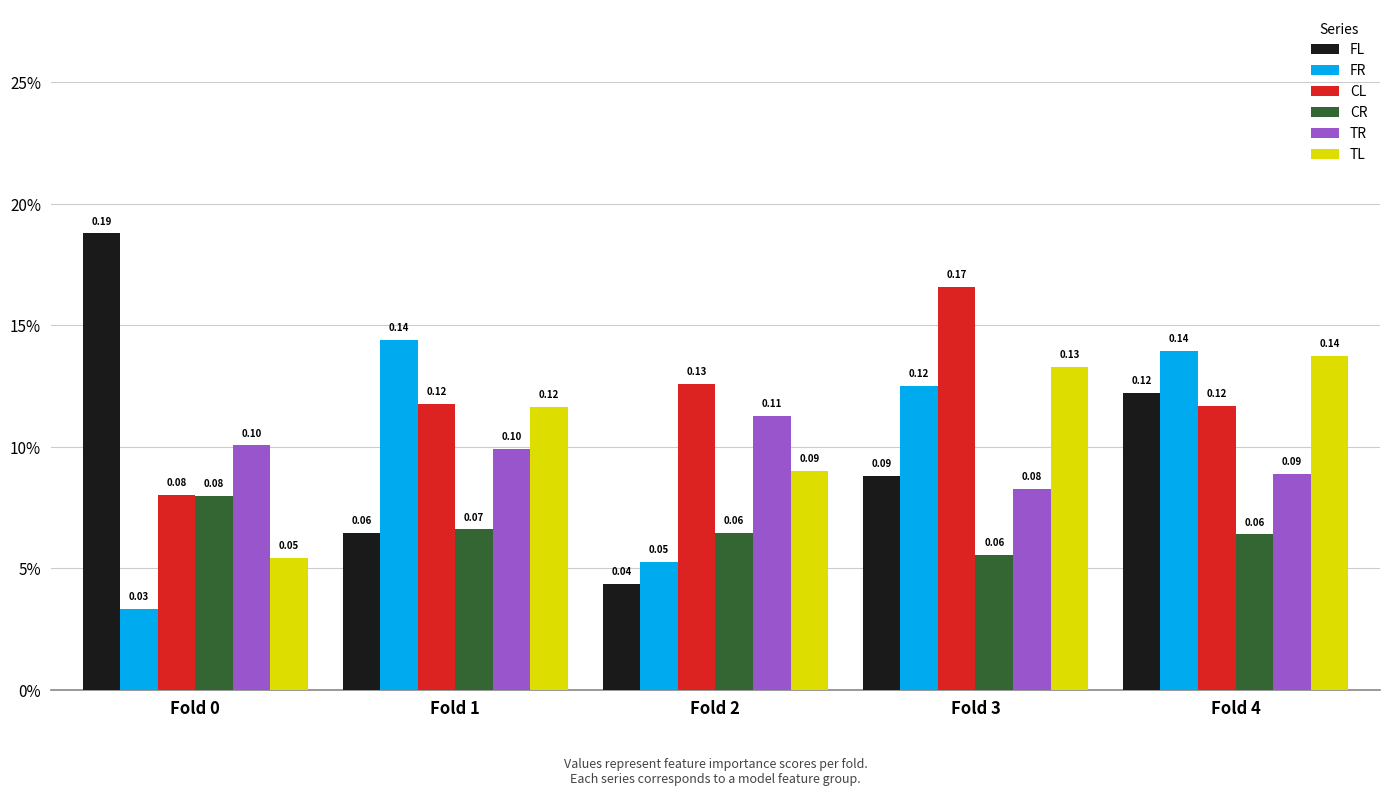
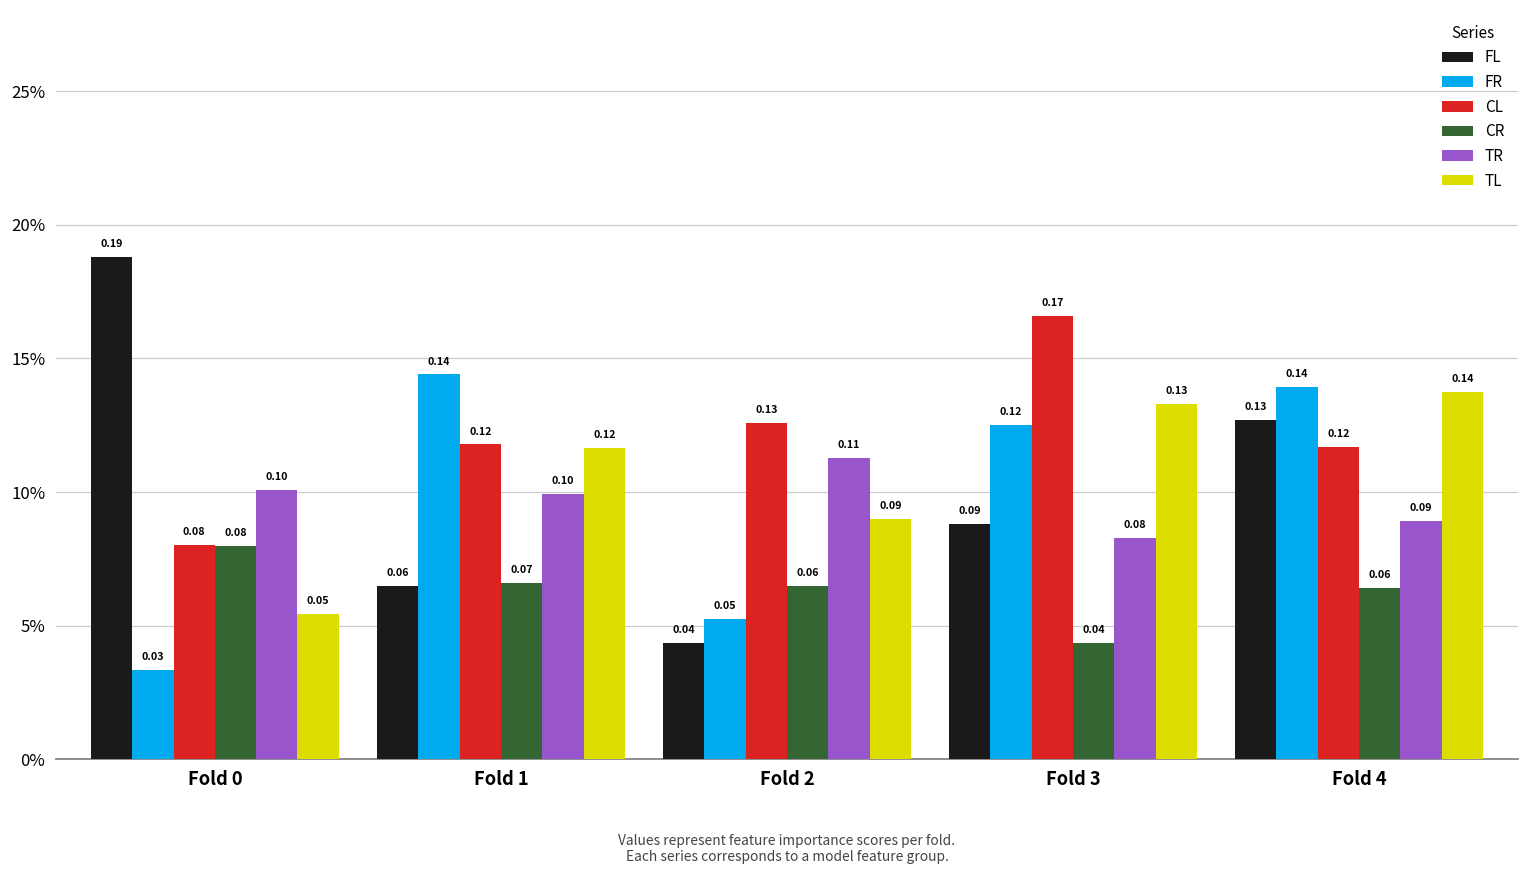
  {
    "FL": {
      "Fold 0": 0.19,
      "Fold 1": 0.06,
      "Fold 2": 0.04,
      "Fold 3": 0.09,
-     "Fold 4": 0.12
+     "Fold 4": 0.13
    },
    "FR": {
      "Fold 0": 0.03,
      "Fold 1": 0.14,
      "Fold 2": 0.05,
      "Fold 3": 0.12,
      "Fold 4": 0.14
    },
    "CL": {
      "Fold 0": 0.08,
      "Fold 1": 0.12,
      "Fold 2": 0.13,
      "Fold 3": 0.17,
      "Fold 4": 0.12
    },
    "CR": {
      "Fold 0": 0.08,
      "Fold 1": 0.07,
      "Fold 2": 0.06,
-     "Fold 3": 0.06,
+     "Fold 3": 0.04,
      "Fold 4": 0.06
    },
    "TR": {
      "Fold 0": 0.10,
      "Fold 1": 0.10,
      "Fold 2": 0.11,
      "Fold 3": 0.08,
      "Fold 4": 0.09
    },
    "TL": {
      "Fold 0": 0.05,
      "Fold 1": 0.12,
      "Fold 2": 0.09,
      "Fold 3": 0.13,
      "Fold 4": 0.14
    }
  }
